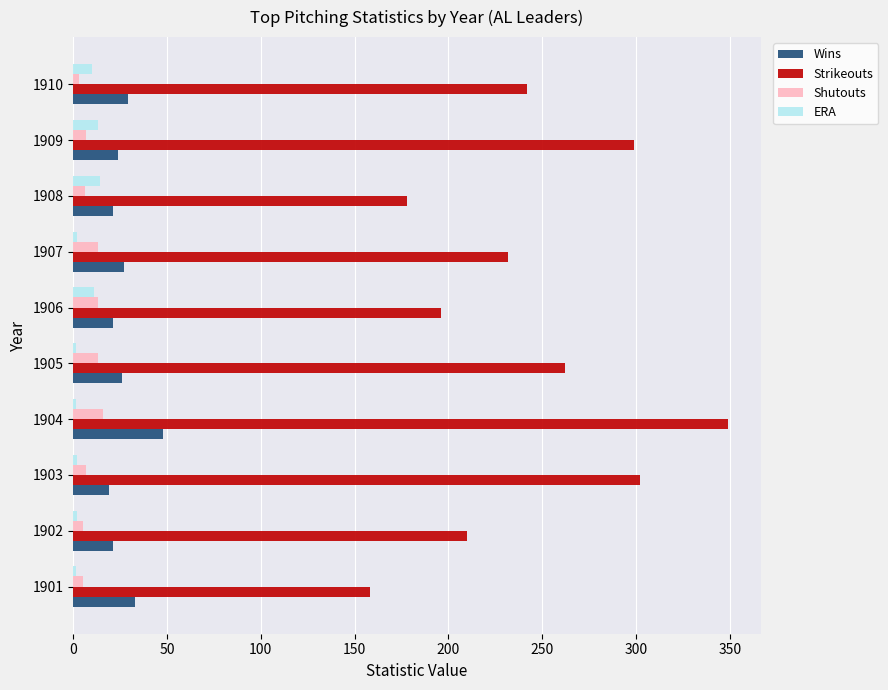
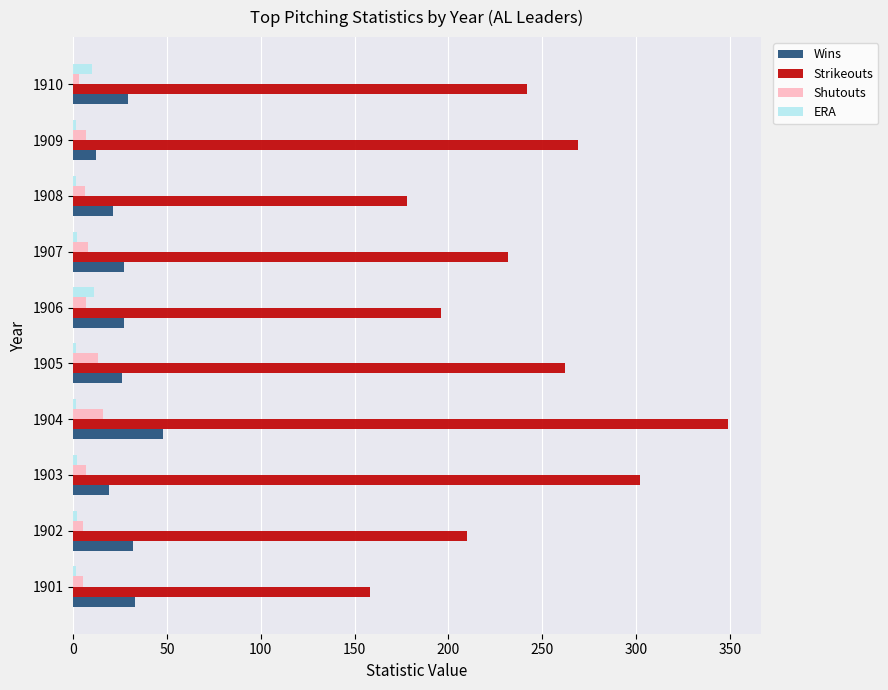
  {
    "Wins": {
      "1910": 29,
-     "1909": 24,
+     "1909": 12,
      "1908": 21,
      "1907": 27,
-     "1906": 21,
+     "1906": 27,
      "1905": 26,
      "1904": 48,
      "1903": 19,
-     "1902": 21,
+     "1902": 32,
      "1901": 33
    },
    "Strikeouts": {
      "1910": 242,
-     "1909": 299,
+     "1909": 269,
      "1908": 178,
      "1907": 232,
      "1906": 196,
      "1905": 262,
      "1904": 349,
      "1903": 302,
      "1902": 210,
      "1901": 158
    },
    "Shutouts": {
      "1910": 3,
      "1909": 7,
      "1908": 6,
-     "1907": 13,
-     "1906": 13,
+     "1907": 8,
+     "1906": 7,
      "1905": 13,
      "1904": 16,
      "1903": 7,
      "1902": 5,
      "1901": 5
    },
    "ERA": {
      "1910": 10,
-     "1909": 13,
-     "1908": 14,
+     "1909": 1,
+     "1908": 2,
      "1907": 2,
      "1906": 11,
      "1905": 1,
      "1904": 2,
      "1903": 2,
      "1902": 2,
      "1901": 2
    }
  }
